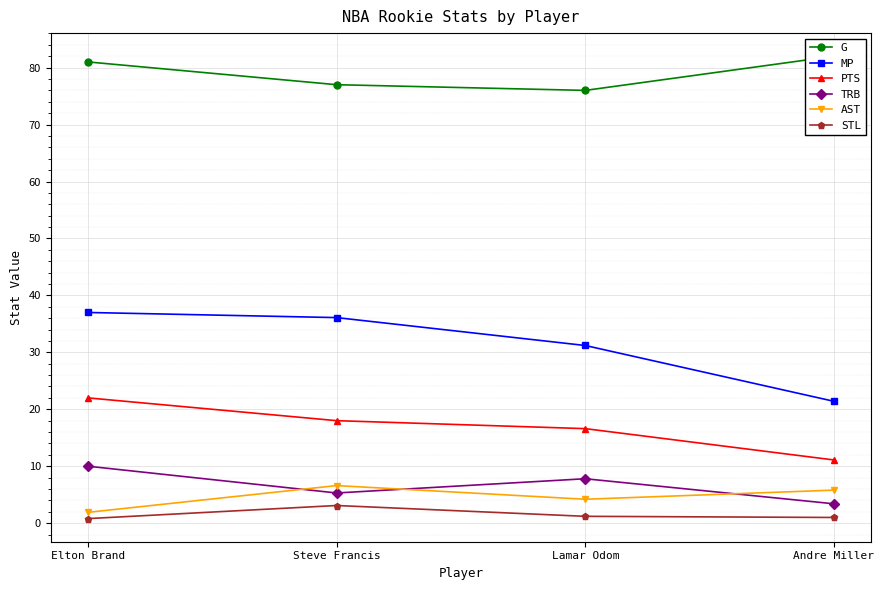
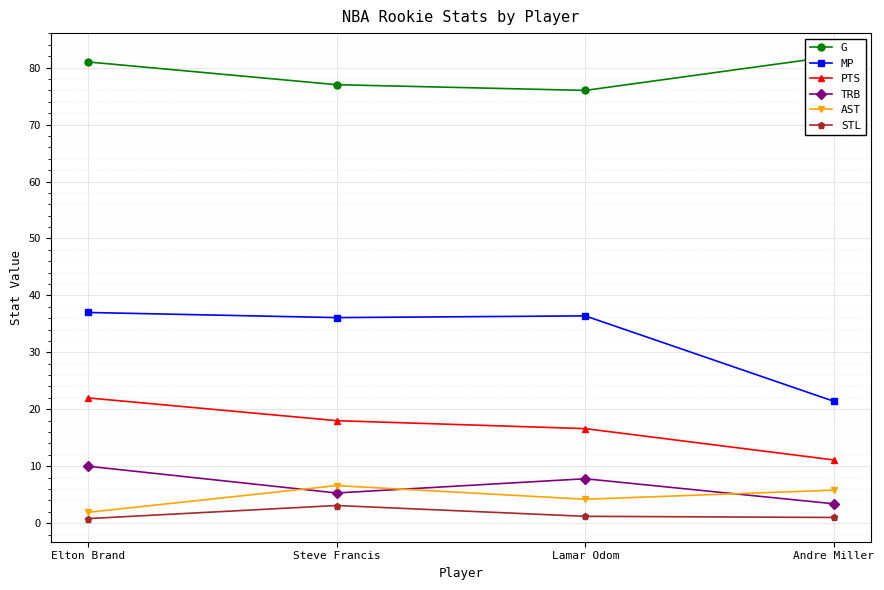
  {
    "G": {
      "Elton Brand": 81,
      "Steve Francis": 77,
      "Lamar Odom": 76
    },
    "MP": {
      "Elton Brand": 37,
      "Steve Francis": 36,
-     "Lamar Odom": 31,
+     "Lamar Odom": 36,
      "Andre Miller": 21
    },
    "PTS": {
      "Elton Brand": 22,
      "Steve Francis": 18,
      "Lamar Odom": 17,
      "Andre Miller": 11
    },
    "TRB": {
      "Elton Brand": 10,
      "Steve Francis": 5,
      "Lamar Odom": 8,
      "Andre Miller": 3
    },
    "AST": {
      "Elton Brand": 2,
      "Steve Francis": 7,
      "Lamar Odom": 4,
      "Andre Miller": 6
    },
    "STL": {
      "Elton Brand": 1,
      "Steve Francis": 3,
      "Lamar Odom": 1,
      "Andre Miller": 1
    }
  }
